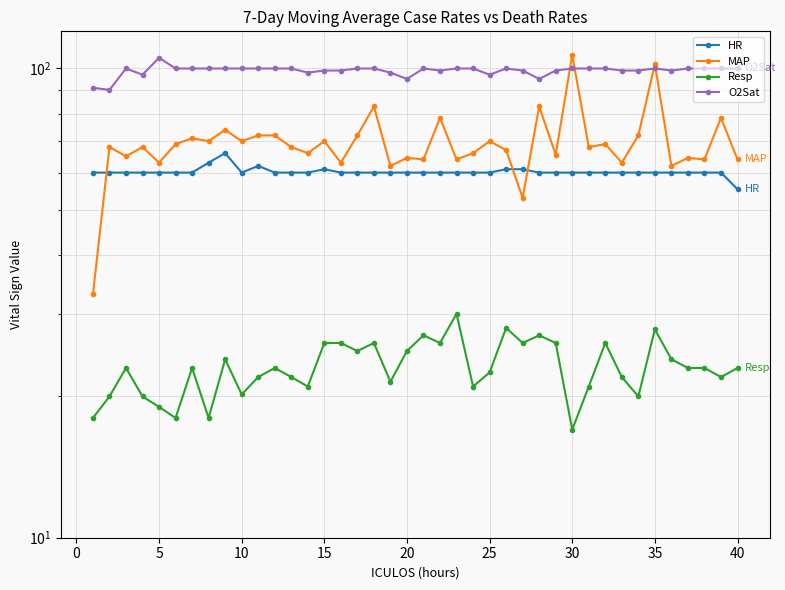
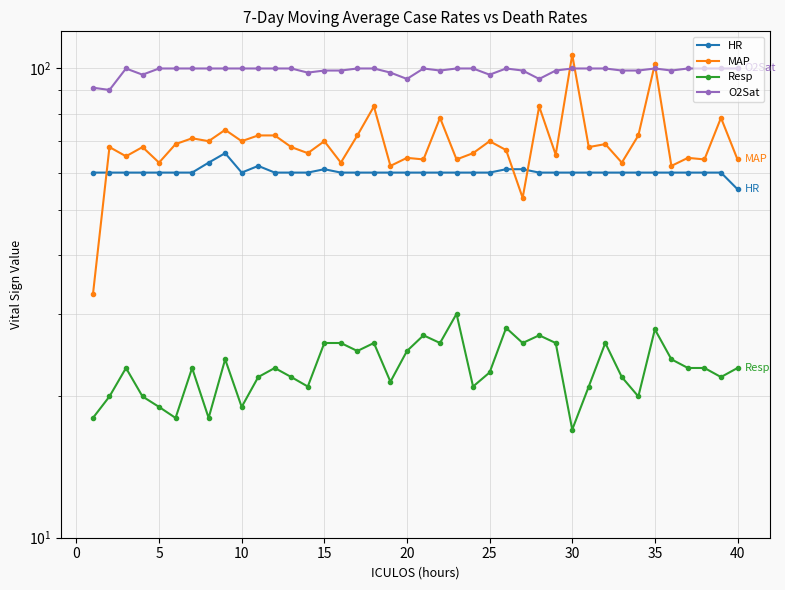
  {
    "HR": {
      "5": 60,
      "10": 60,
      "15": 61,
      "20": 60,
      "25": 60,
      "30": 60,
      "35": 60,
      "40": 55
    },
    "MAP": {
      "5": 63,
      "10": 70,
      "15": 70,
      "20": 65,
      "25": 70,
      "30": 107,
      "35": 102,
      "40": 64
    },
    "Resp": {
      "5": 19.0,
-     "10": 20.2,
+     "10": 19.0,
      "15": 26,
      "20": 25,
      "25": 23,
      "30": 17.0,
      "35": 28,
      "40": 23
    },
    "O2Sat": {
-     "5": 105,
+     "5": 100,
      "10": 100,
      "15": 99,
      "20": 95,
      "25": 97,
      "30": 100,
      "35": 100
    }
  }
